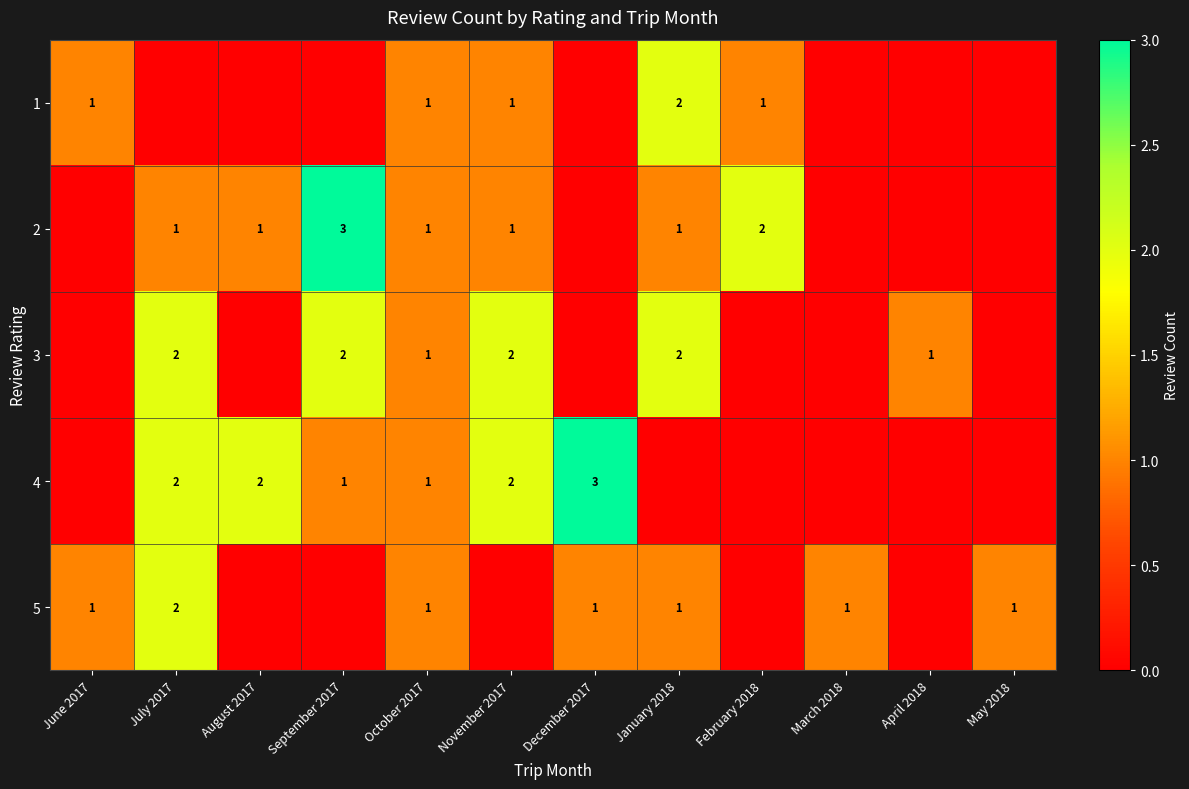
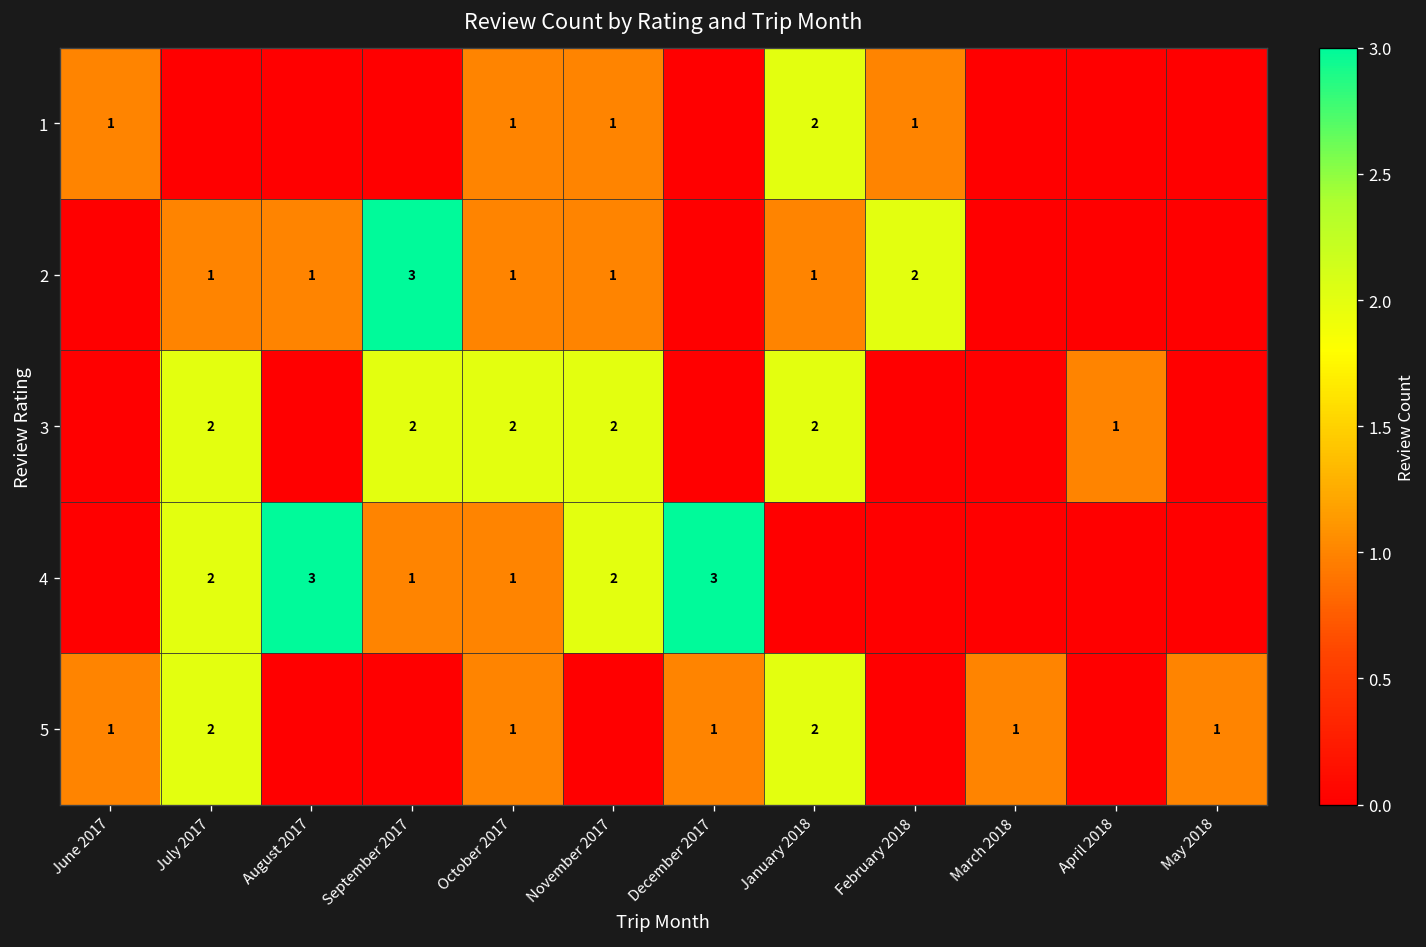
  {
    "1": {
      "June 2017": 1,
      "October 2017": 1,
      "November 2017": 1,
      "January 2018": 2,
      "February 2018": 1
    },
    "2": {
      "July 2017": 1,
      "August 2017": 1,
      "September 2017": 3,
      "October 2017": 1,
      "November 2017": 1,
      "January 2018": 1,
      "February 2018": 2
    },
    "3": {
      "July 2017": 2,
      "September 2017": 2,
-     "October 2017": 1,
+     "October 2017": 2,
      "November 2017": 2,
      "January 2018": 2,
      "April 2018": 1
    },
    "4": {
      "July 2017": 2,
-     "August 2017": 2,
+     "August 2017": 3,
      "September 2017": 1,
      "October 2017": 1,
      "November 2017": 2,
      "December 2017": 3
    },
    "5": {
      "June 2017": 1,
      "July 2017": 2,
      "October 2017": 1,
      "December 2017": 1,
-     "January 2018": 1,
+     "January 2018": 2,
      "March 2018": 1,
      "May 2018": 1
    }
  }
